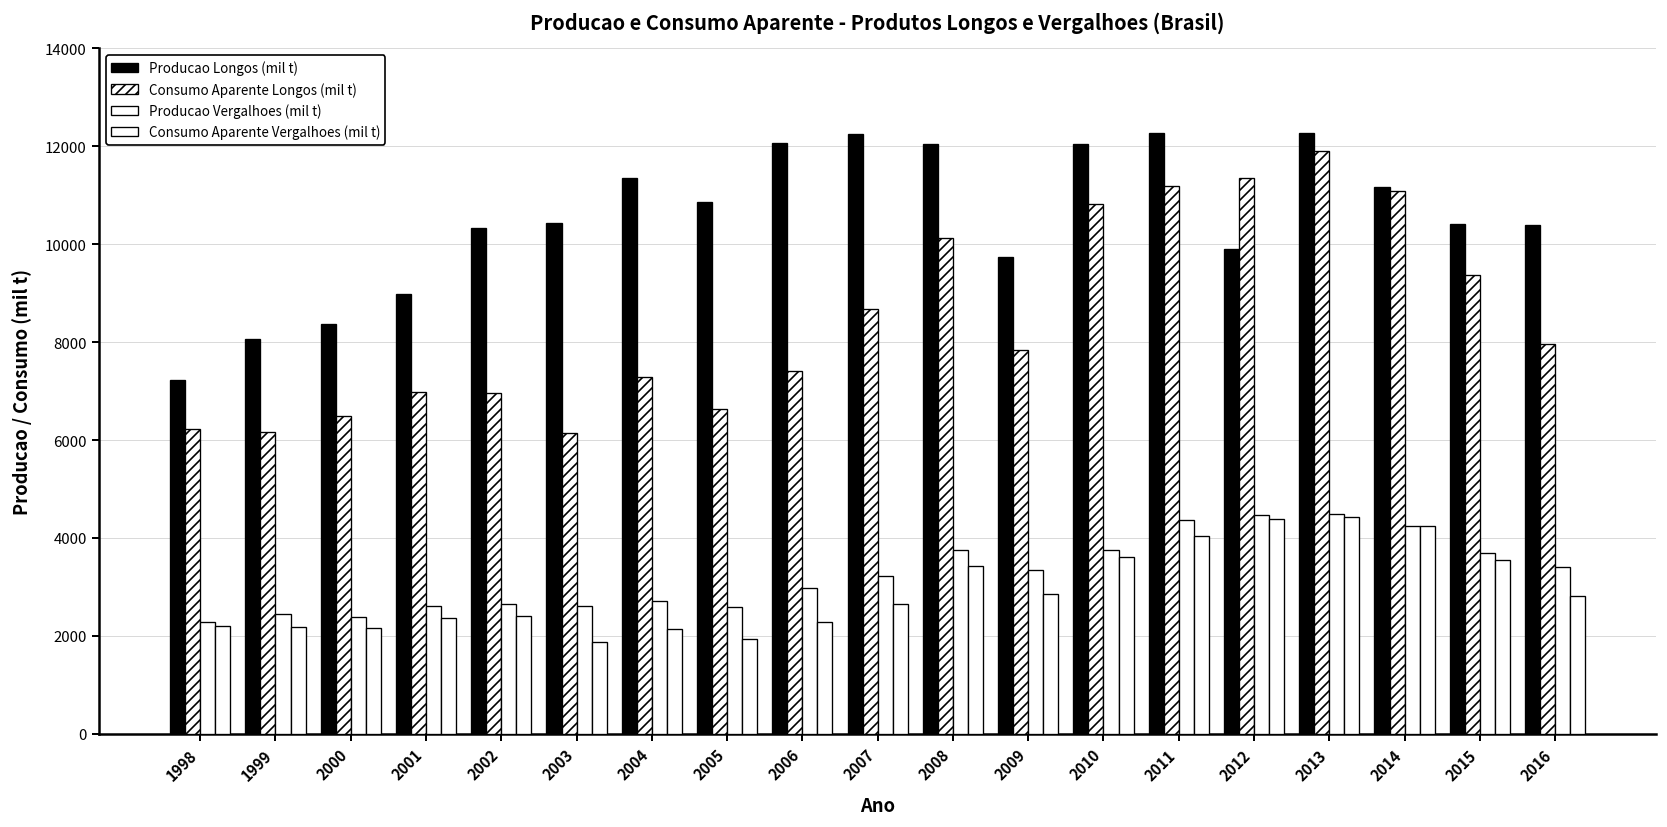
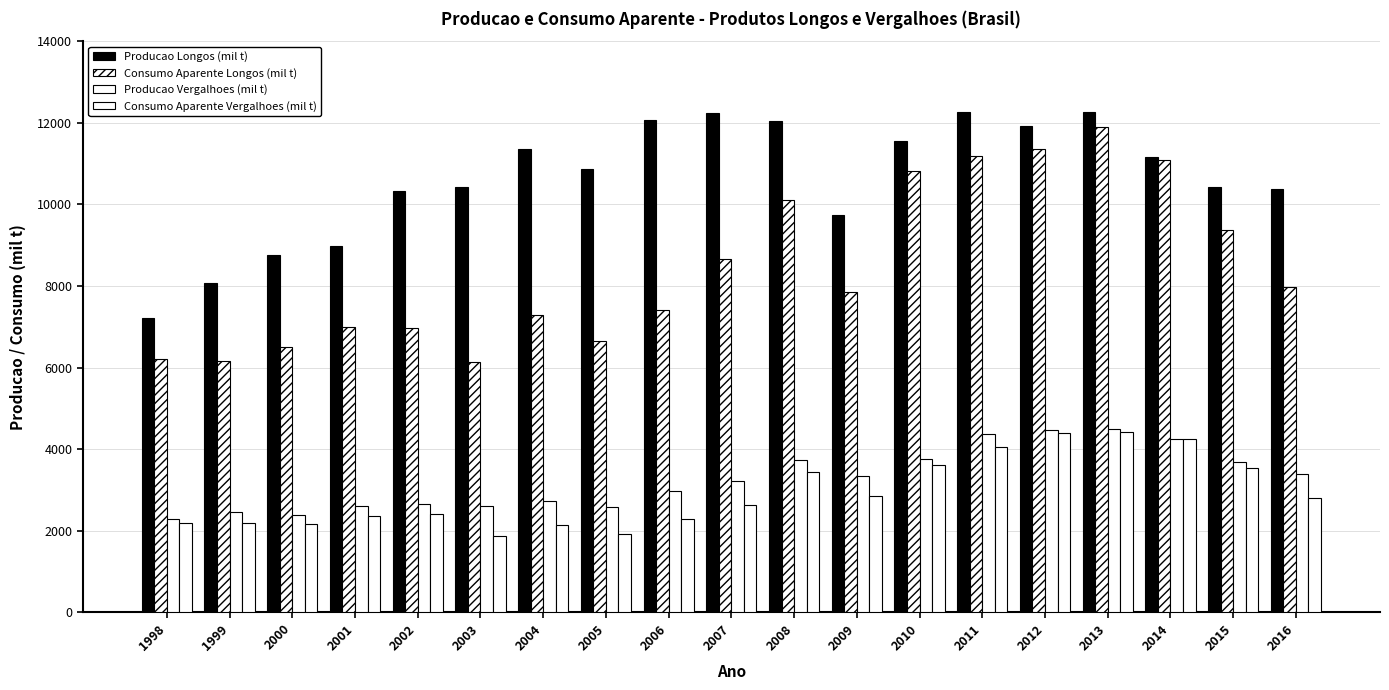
  {
    "Producao Longos (mil t)": {
      "1998": 7200,
      "1999": 8100,
-     "2000": 8400,
+     "2000": 8800,
      "2001": 9000,
      "2002": 10300,
      "2003": 10400,
      "2004": 11400,
      "2005": 10900,
      "2006": 12100,
      "2007": 12200,
      "2008": 12000,
      "2009": 9700,
-     "2010": 12100,
+     "2010": 11600,
      "2011": 12300,
-     "2012": 9900,
+     "2012": 11900,
      "2013": 12300,
      "2014": 11200,
      "2015": 10400,
      "2016": 10400
    }
  }
